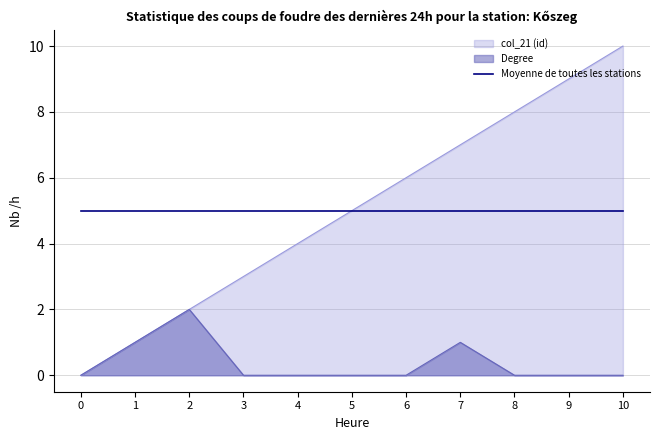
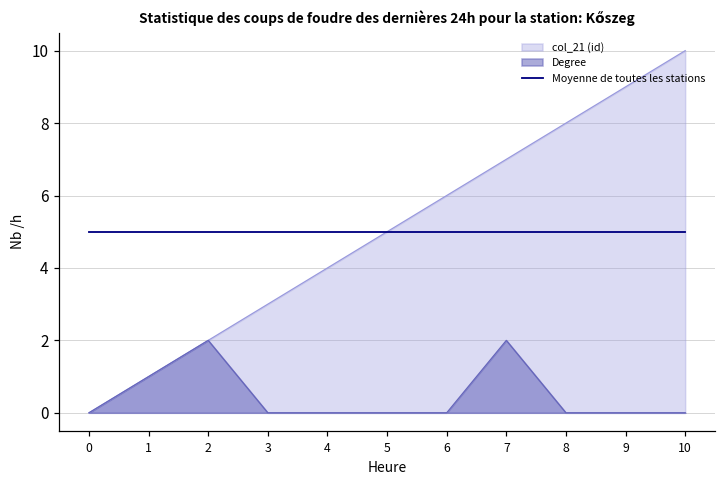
  {
    "Degree": {
      "3": 0,
      "4": 0,
      "5": 0,
      "6": 0,
-     "7": 1,
+     "7": 2,
      "8": 0,
      "9": 0,
      "10": 0
    }
  }
